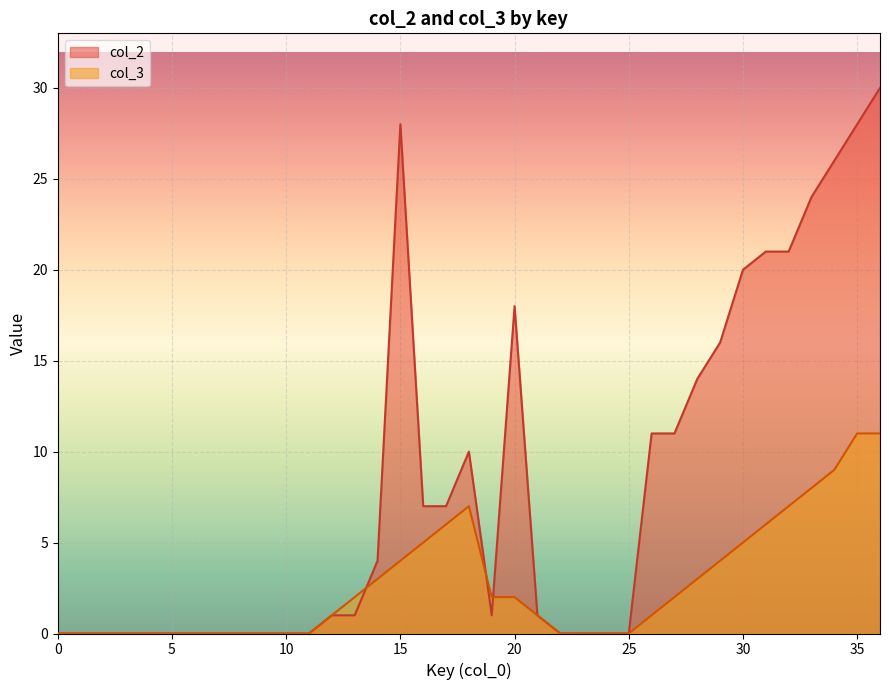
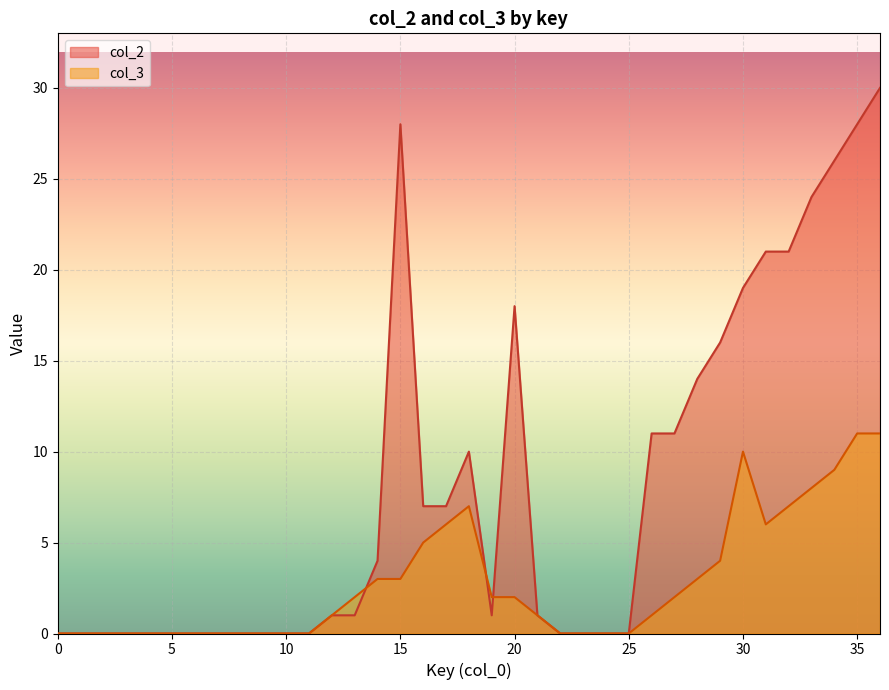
  {
    "col_2": {
      "15": 28,
      "20": 18,
-     "30": 20,
+     "30": 19,
      "35": 28
    },
    "col_3": {
-     "15": 4,
+     "15": 3,
      "20": 2,
-     "30": 5,
+     "30": 10,
      "35": 11
    }
  }
